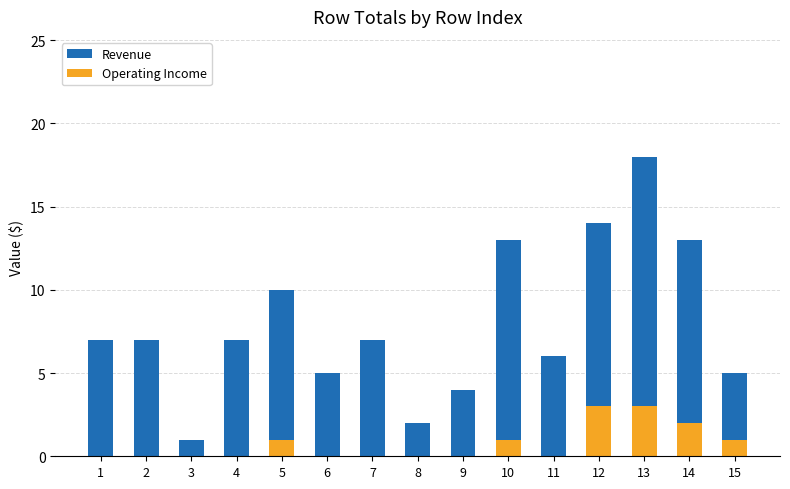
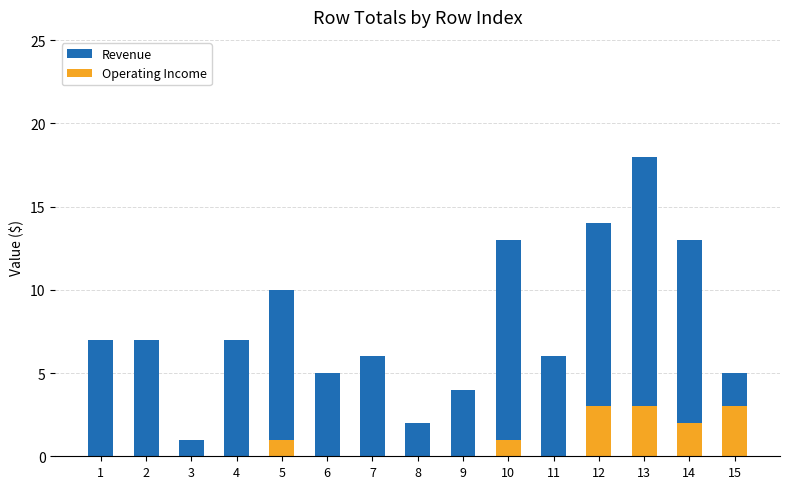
  {
    "Revenue": {
      "1": 7,
      "2": 7,
      "3": 1,
      "4": 7,
      "5": 10,
      "6": 5,
-     "7": 7,
+     "7": 6,
      "8": 2,
      "9": 4,
      "10": 13,
      "11": 6,
      "12": 14,
      "13": 18,
      "14": 13,
      "15": 5
    },
    "Operating Income": {
      "1": 0,
      "2": 0,
      "3": 0,
      "4": 0,
      "6": 0,
      "7": 0,
      "8": 0,
      "9": 0,
      "11": 0,
-     "15": 1
+     "15": 3
    }
  }
